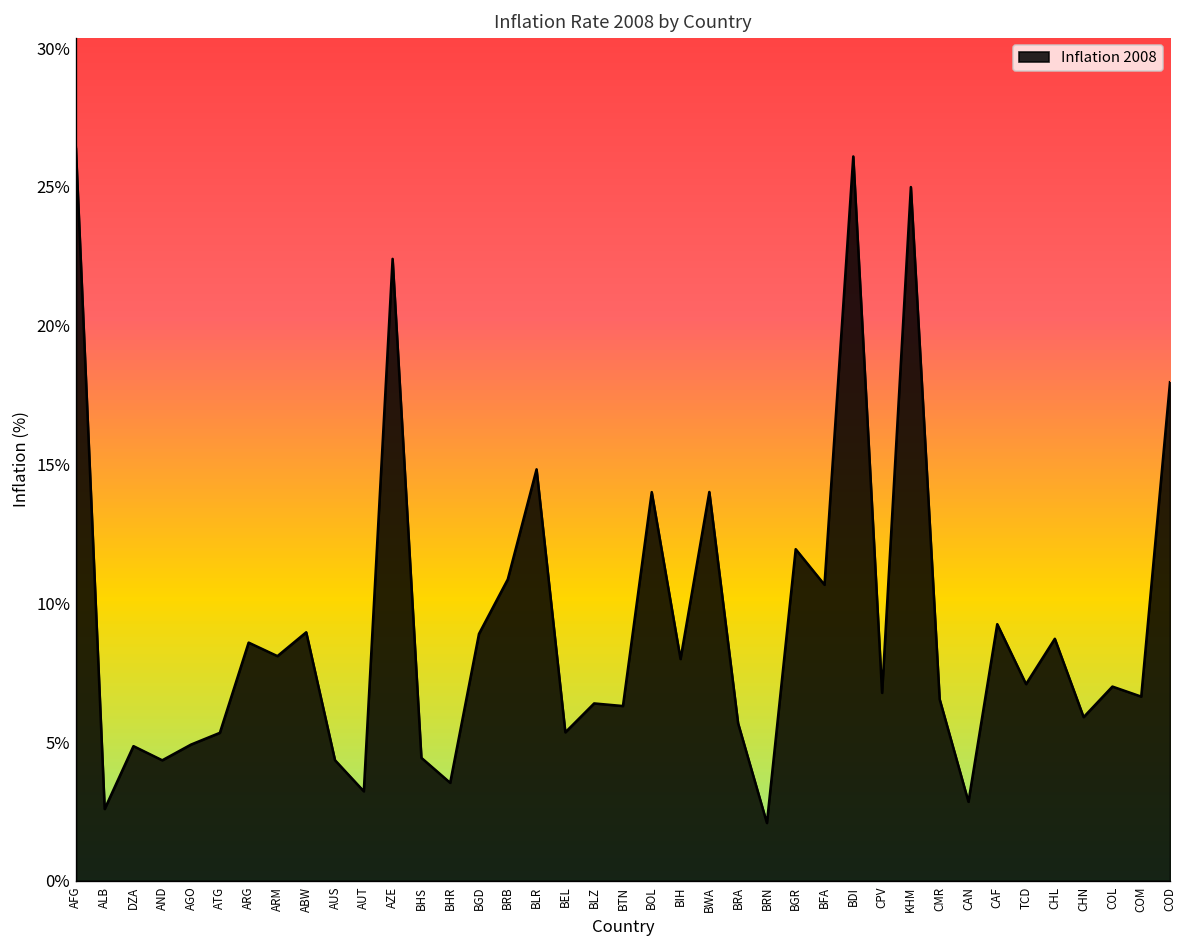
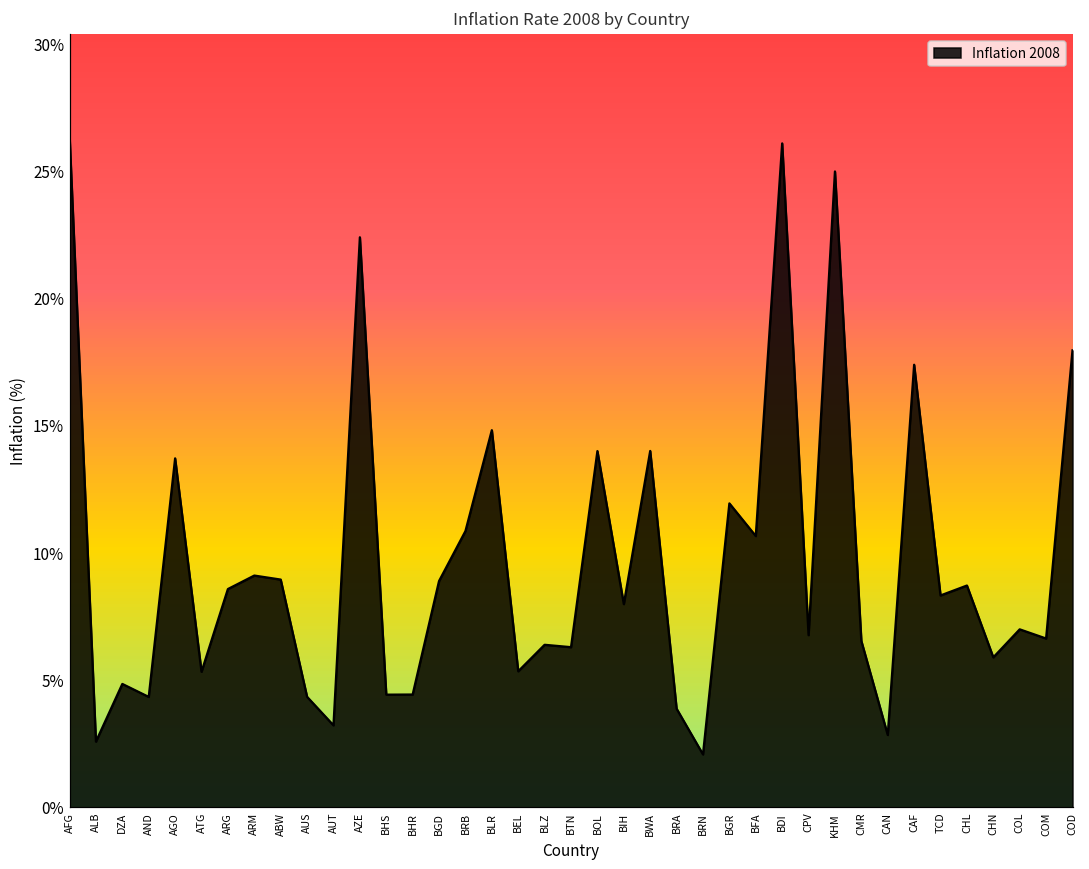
  {
    "AFG": "26.4%",
    "ALB": "2.6%",
    "DZA": "4.9%",
    "AND": "4.3%",
-   "AGO": "4.9%",
+   "AGO": "13.7%",
    "ATG": "5.3%",
    "ARG": "8.6%",
-   "ARM": "8.1%",
+   "ARM": "9.1%",
    "ABW": "9.0%",
    "AUS": "4.3%",
    "AUT": "3.2%",
    "AZE": "22.4%",
    "BHS": "4.4%",
-   "BHR": "3.5%",
+   "BHR": "4.4%",
    "BGD": "8.9%",
    "BRB": "10.9%",
    "BLR": "14.8%",
    "BEL": "5.4%",
    "BLZ": "6.4%",
    "BTN": "6.3%",
    "BOL": "14.0%",
    "BIH": "8.0%",
    "BWA": "14.0%",
-   "BRA": "5.7%",
+   "BRA": "3.9%",
    "BRN": "2.1%",
    "BGR": "12.0%",
    "BFA": "10.7%",
    "BDI": "26.1%",
    "CPV": "6.8%",
    "KHM": "25.0%",
    "CMR": "6.5%",
    "CAN": "2.9%",
-   "CAF": "9.3%",
-   "TCD": "7.1%",
+   "CAF": "17.4%",
+   "TCD": "8.3%",
    "CHL": "8.7%",
    "CHN": "5.9%",
    "COL": "7.0%",
    "COM": "6.6%",
    "COD": "18.0%"
  }
